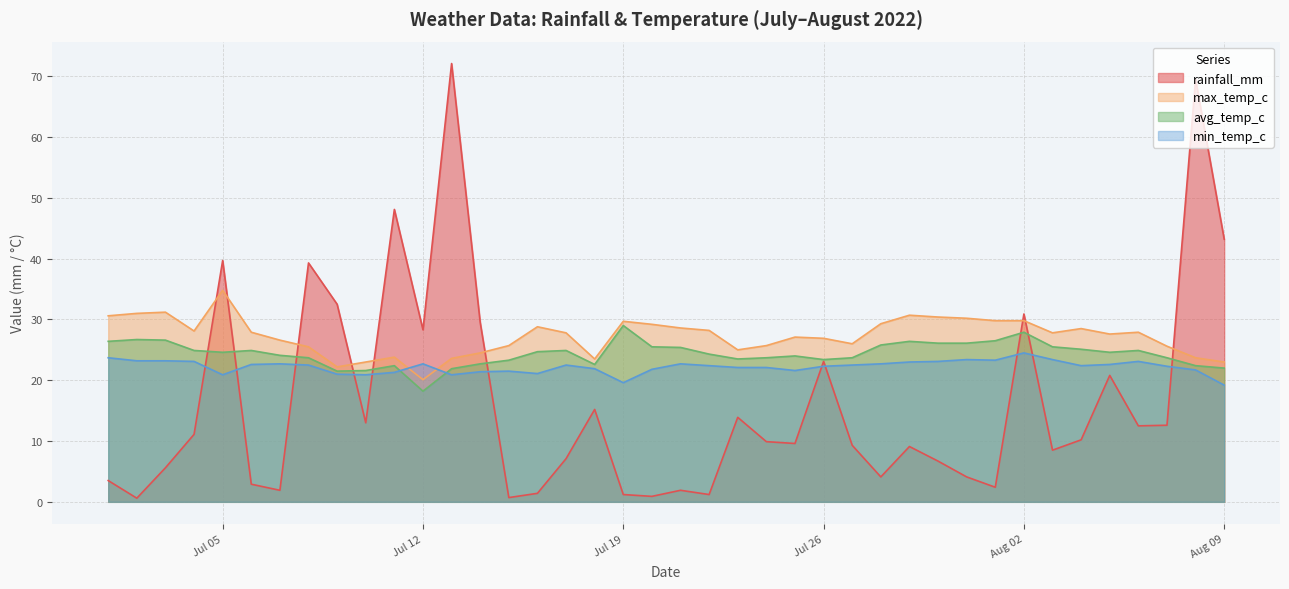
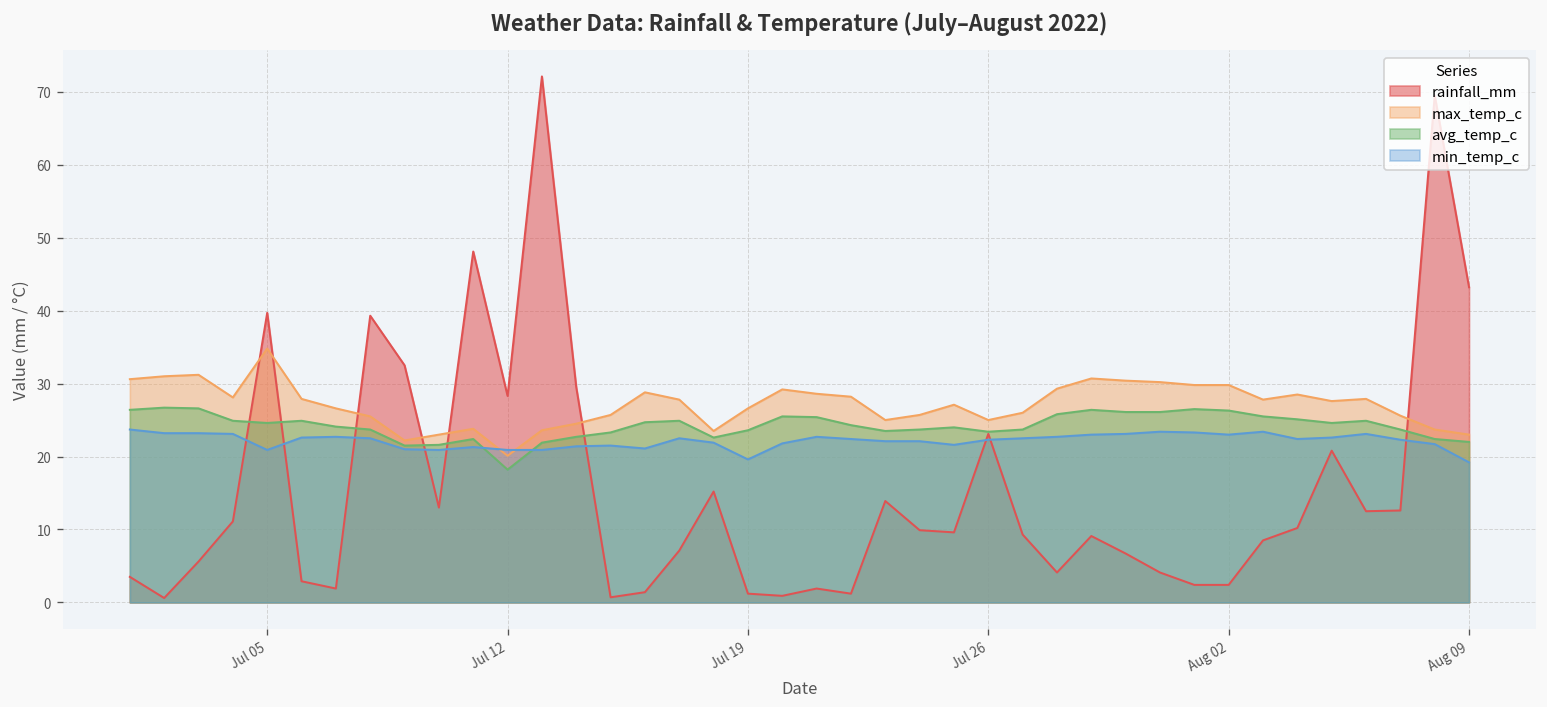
  {
    "rainfall_mm": {
      "Jul 05": 40,
      "Jul 12": 28,
      "Jul 19": 1,
-     "Aug 02": 31,
+     "Aug 02": 2,
      "Aug 09": 43
    },
    "max_temp_c": {
      "Jul 05": 35,
      "Jul 12": 20,
-     "Jul 19": 30,
-     "Jul 26": 27,
+     "Jul 19": 27,
+     "Jul 26": 25,
      "Aug 02": 30,
      "Aug 09": 23
    },
    "avg_temp_c": {
      "Jul 05": 25,
      "Jul 12": 18,
-     "Jul 19": 29,
-     "Aug 02": 28,
+     "Jul 19": 24,
+     "Aug 02": 26,
      "Aug 09": 22
    },
    "min_temp_c": {
      "Jul 05": 21,
-     "Jul 12": 23,
+     "Jul 12": 21,
      "Jul 19": 20,
      "Jul 26": 22,
-     "Aug 02": 25,
+     "Aug 02": 23,
      "Aug 09": 19
    }
  }
